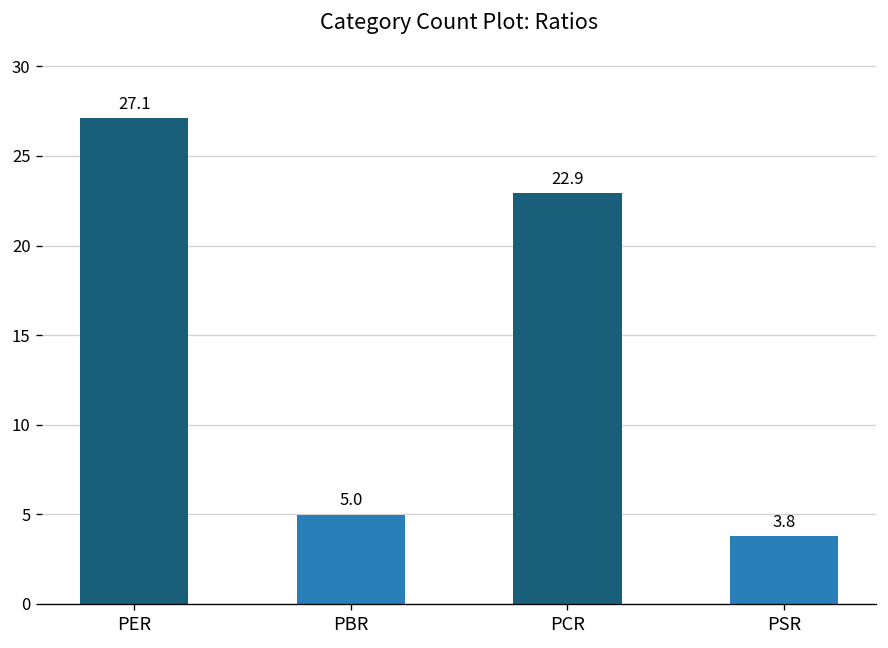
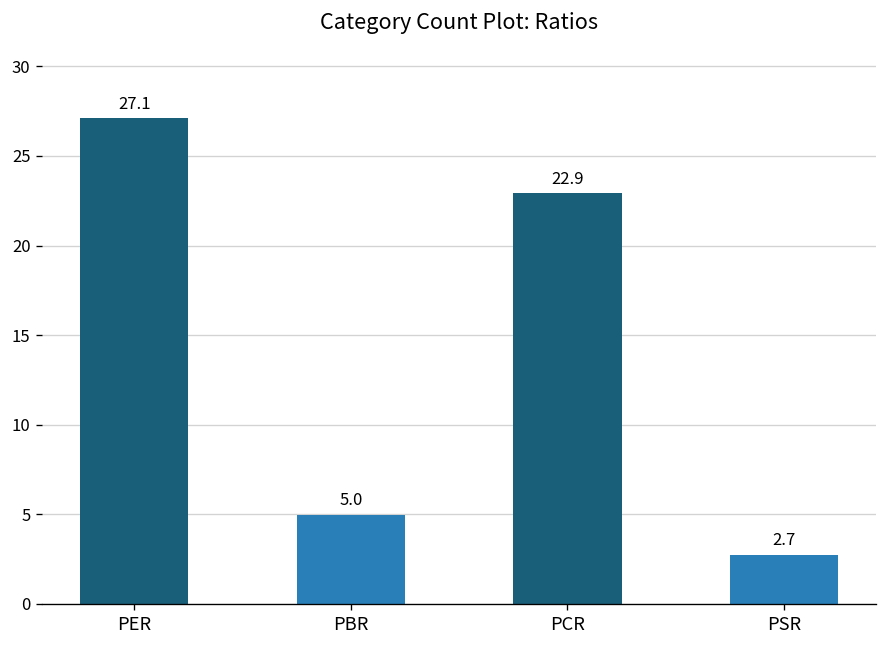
  {
    "PER": 27.1,
    "PBR": 5.0,
    "PCR": 22.9,
-   "PSR": 3.8
+   "PSR": 2.7
  }
